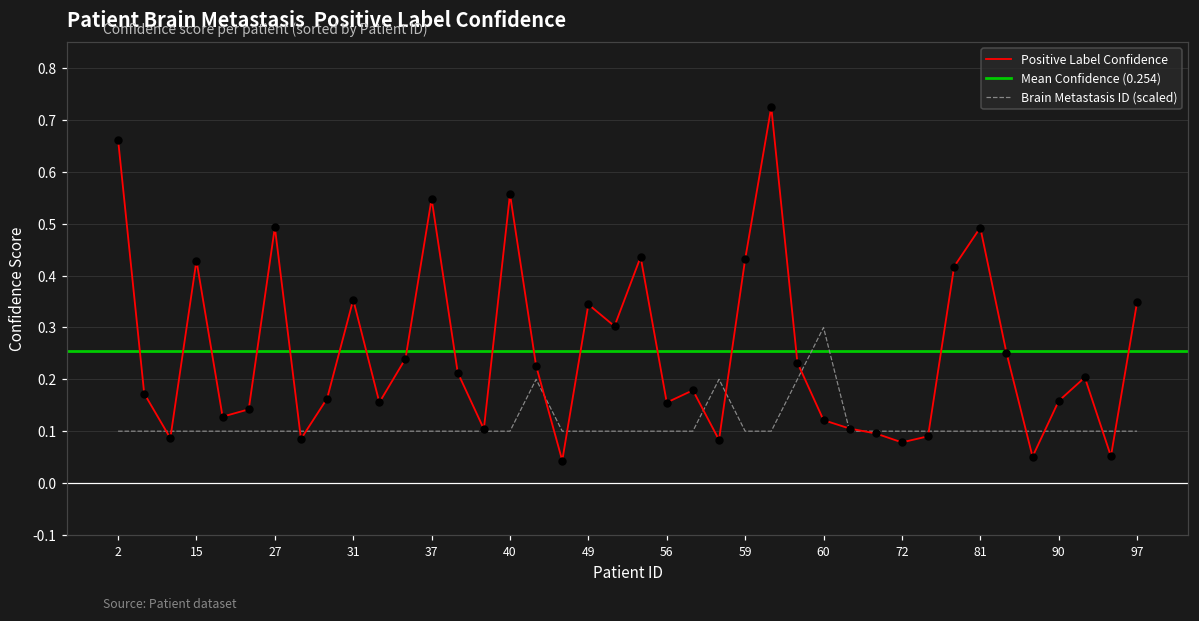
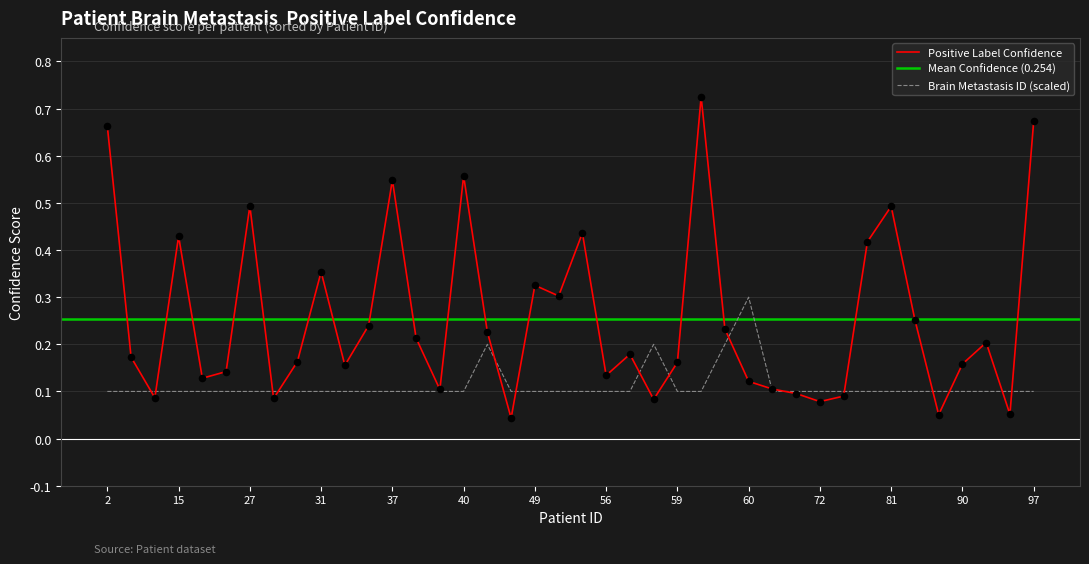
  {
    "Positive Label Confidence": {
      "15": 0.43,
      "27": 0.49,
      "40": 0.56,
-     "49": 0.34,
-     "56": 0.16,
-     "59": 0.43,
+     "49": 0.33,
+     "56": 0.13,
+     "59": 0.16,
      "60": 0.12,
      "72": 0.08,
      "81": 0.49,
      "90": 0.16,
-     "97": 0.35
+     "97": 0.67
    },
    "Brain Metastasis ID (scaled)": {
      "15": 0.10,
      "27": 0.10,
      "40": 0.10,
      "49": 0.10,
      "56": 0.10,
      "59": 0.10,
      "60": 0.30,
      "72": 0.10,
      "81": 0.10,
      "90": 0.10,
      "97": 0.10
    }
  }
